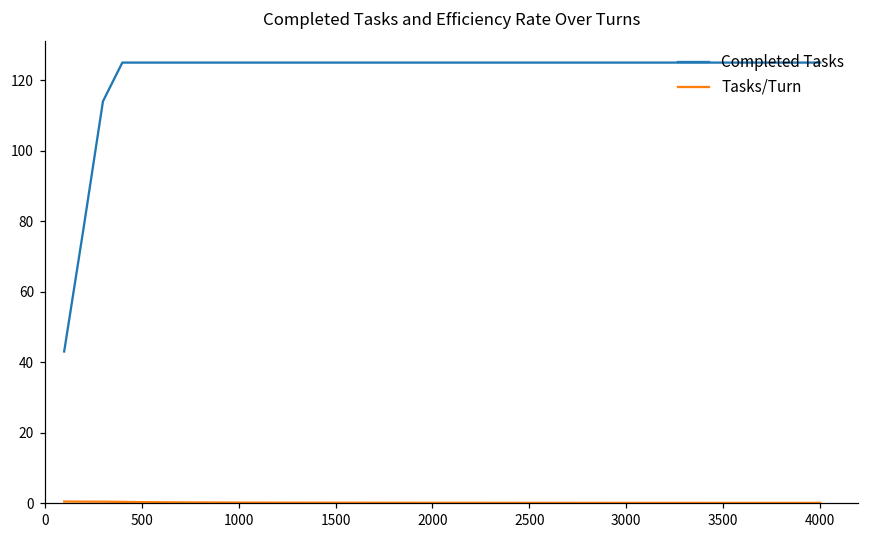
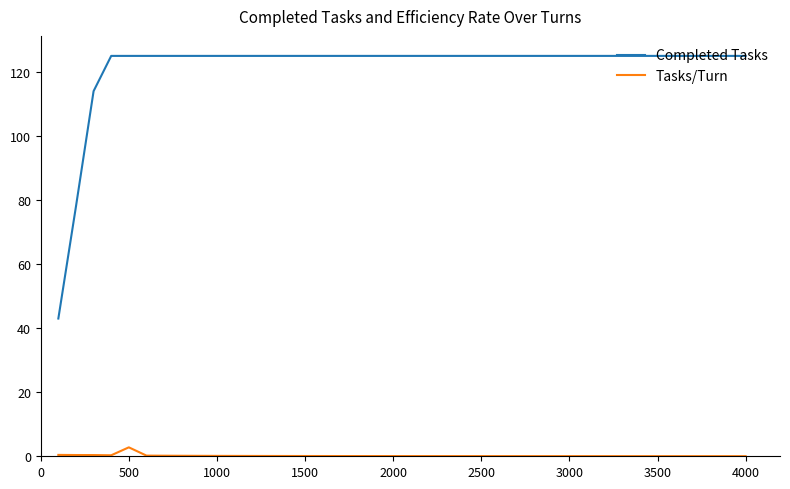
  {
    "Completed Tasks": {
      "500": 125,
      "1000": 125,
      "1500": 125,
      "2000": 125,
      "2500": 125,
      "3000": 125,
      "3500": 125,
      "4000": 125
    },
    "Tasks/Turn": {
-     "500": 0,
+     "500": 3,
      "1000": 0,
      "1500": 0,
      "2000": 0,
      "2500": 0,
      "3000": 0,
      "3500": 0,
      "4000": 0
    }
  }
